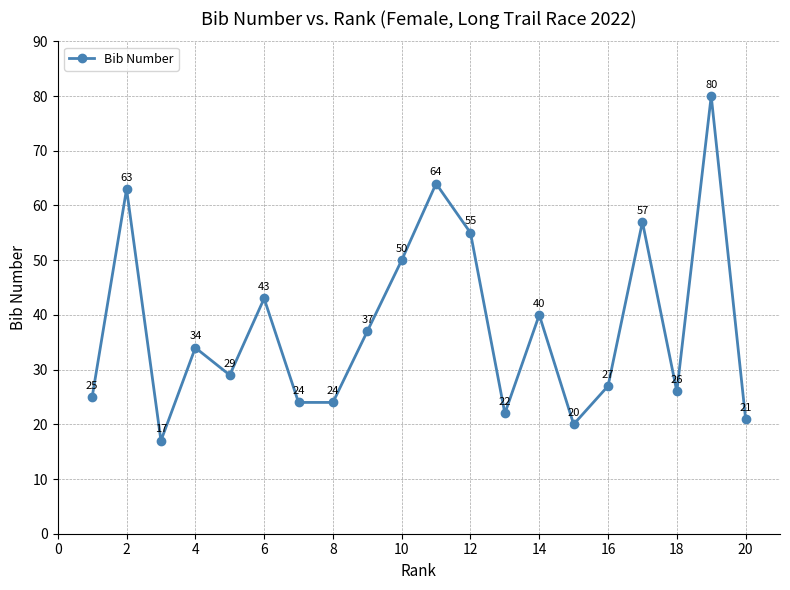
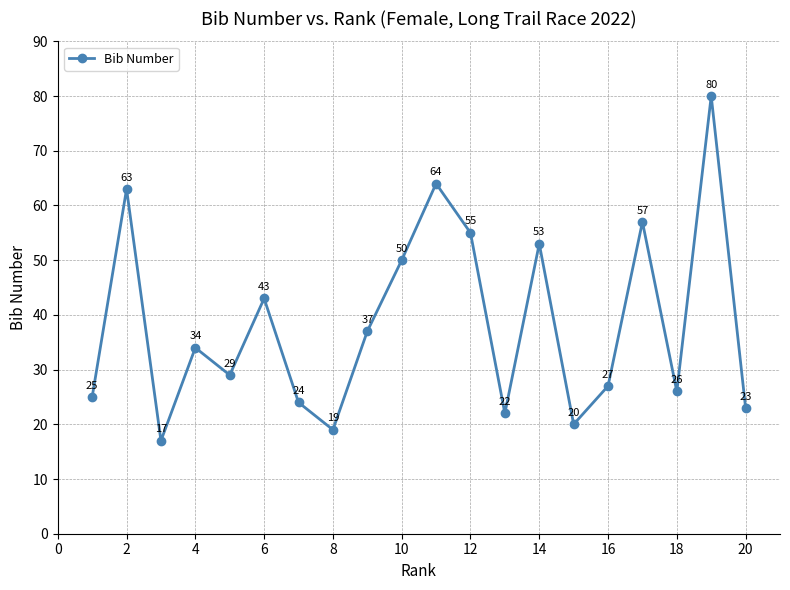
  {
    "2": 63,
    "4": 34,
    "6": 43,
-   "8": 24,
+   "8": 19,
    "10": 50,
    "12": 55,
-   "14": 40,
+   "14": 53,
    "16": 27,
    "18": 26,
-   "20": 21
+   "20": 23
  }
